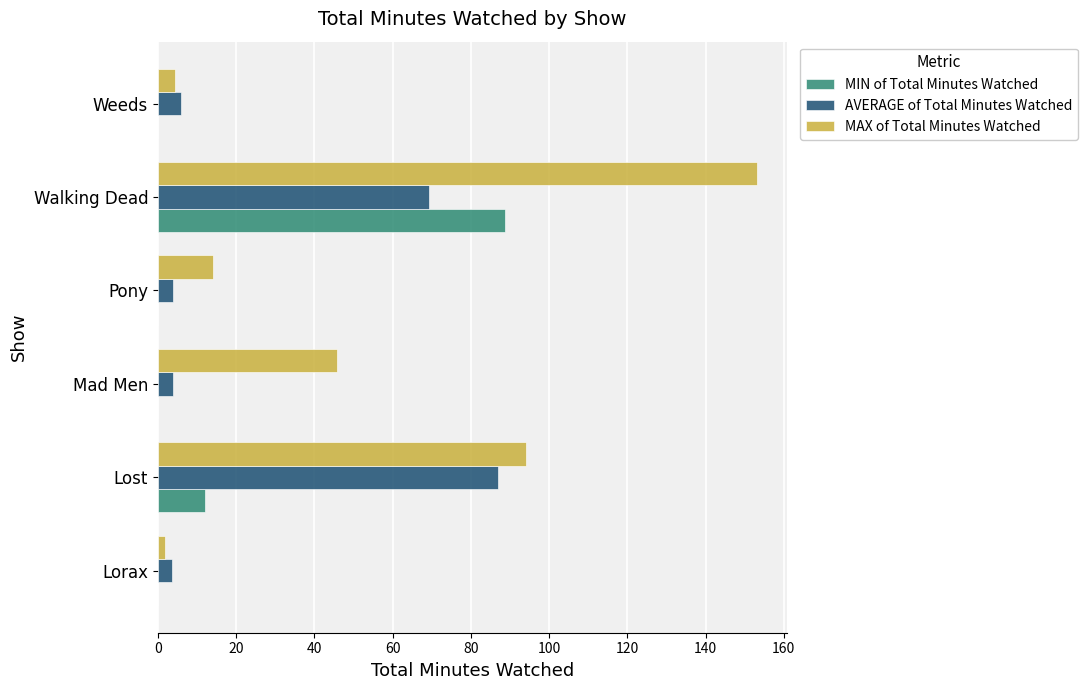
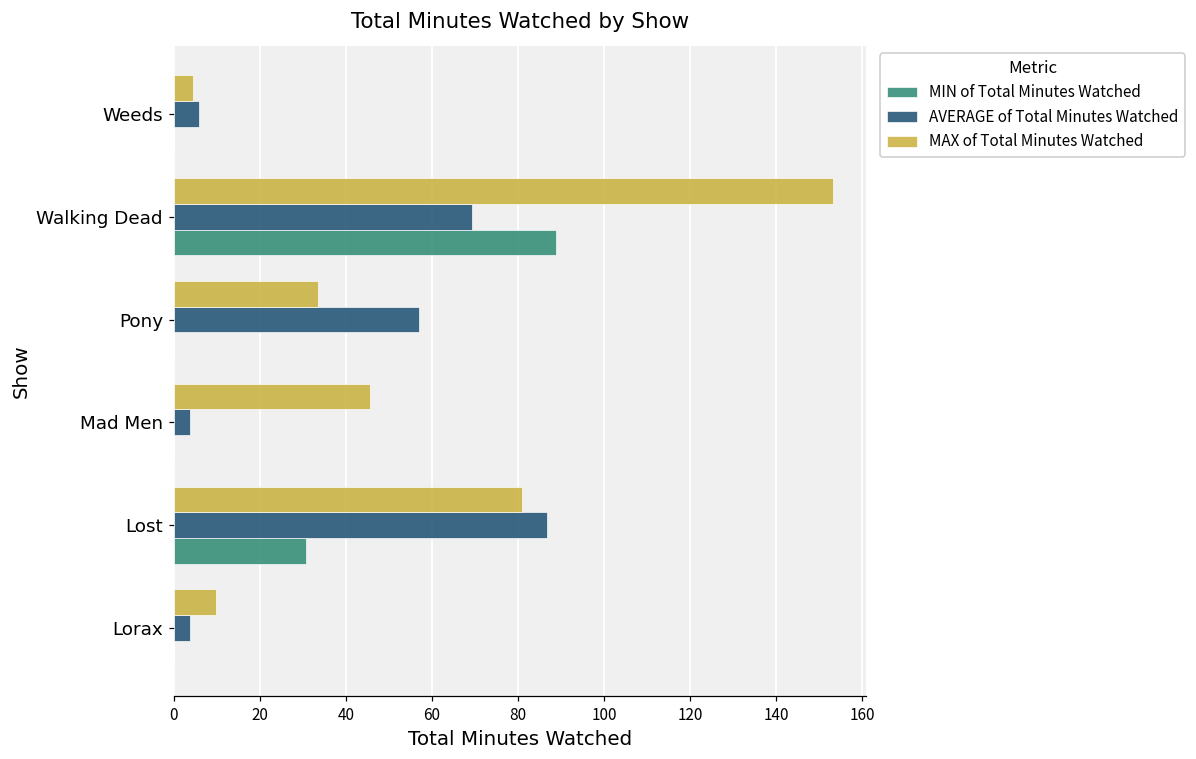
  {
    "MIN of Total Minutes Watched": {
      "Weeds": 0,
      "Walking Dead": 89,
      "Pony": 0,
      "Mad Men": 0,
-     "Lost": 12,
+     "Lost": 31,
      "Lorax": 0
    },
    "AVERAGE of Total Minutes Watched": {
      "Weeds": 6,
      "Walking Dead": 69,
-     "Pony": 4,
+     "Pony": 57,
      "Mad Men": 4,
      "Lost": 87,
      "Lorax": 4
    },
    "MAX of Total Minutes Watched": {
      "Weeds": 4,
      "Walking Dead": 153,
-     "Pony": 14,
+     "Pony": 34,
      "Mad Men": 46,
-     "Lost": 94,
-     "Lorax": 2
+     "Lost": 81,
+     "Lorax": 10
    }
  }
